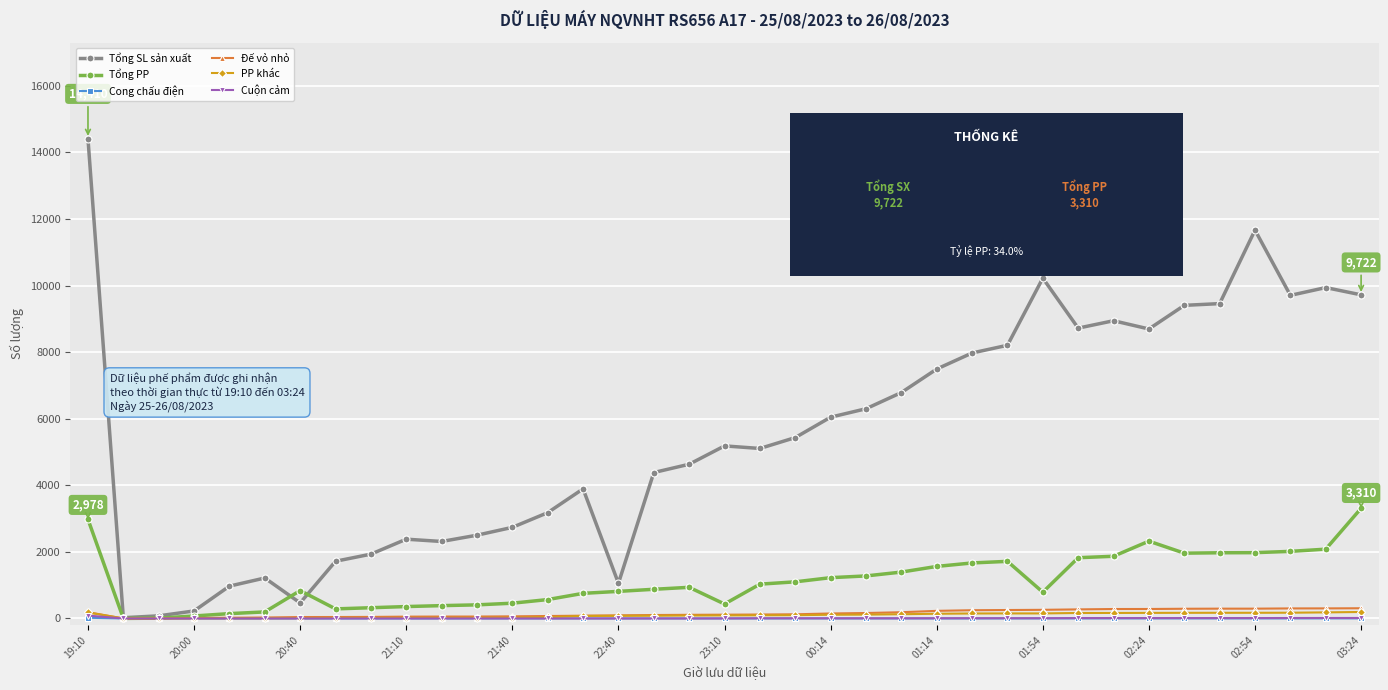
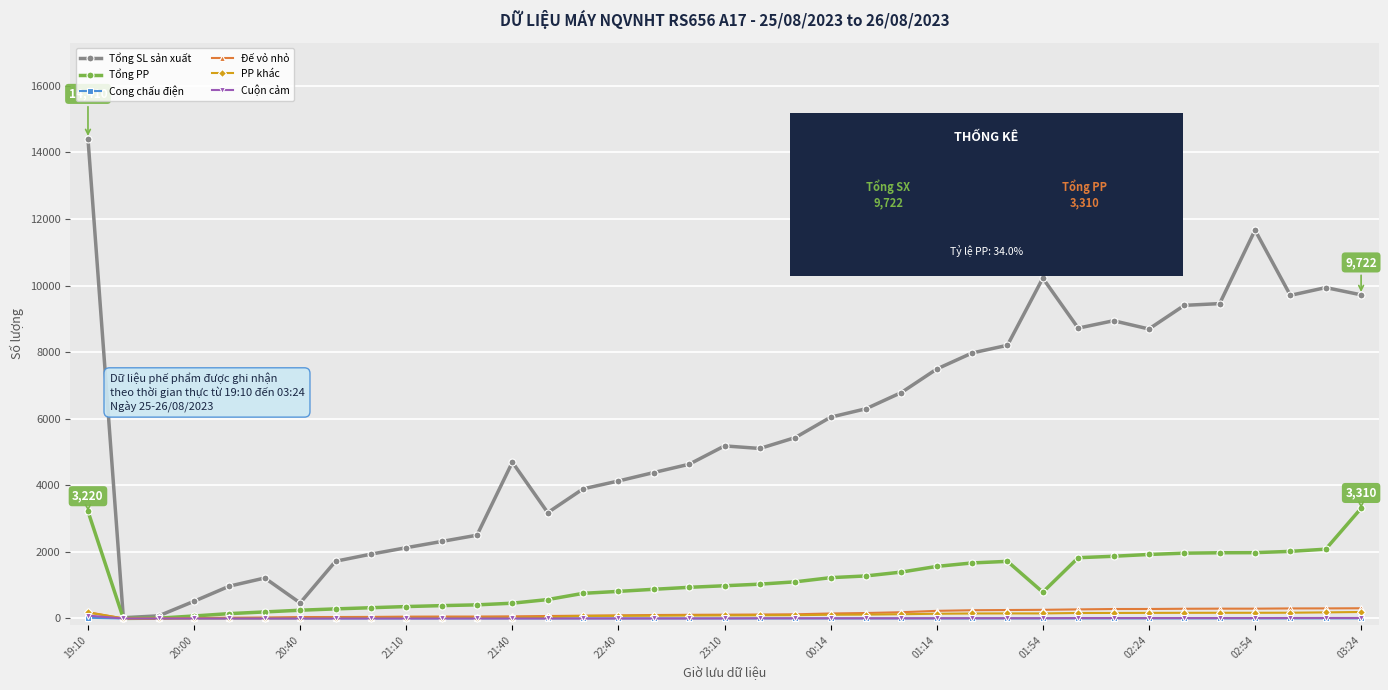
  {
    "Tổng SL sản xuất": {
      "19:10": "14400",
-     "20:00": "200",
+     "20:00": "500",
      "20:40": "500",
-     "21:10": "2400",
-     "21:40": "2700",
-     "22:40": "1100",
+     "21:10": "2100",
+     "21:40": "4700",
+     "22:40": "4100",
      "23:10": "5200",
      "00:14": "6000",
      "01:14": "7500",
      "01:54": "10200",
      "02:24": "8700",
      "02:54": "11700"
    },
    "Tổng PP": {
-     "19:10": "2,978",
-     "20:40": "800",
-     "23:10": "400",
-     "02:24": "2300"
+     "19:10": "3,220",
+     "20:40": "200",
+     "23:10": "1000",
+     "02:24": "1900"
    }
  }
